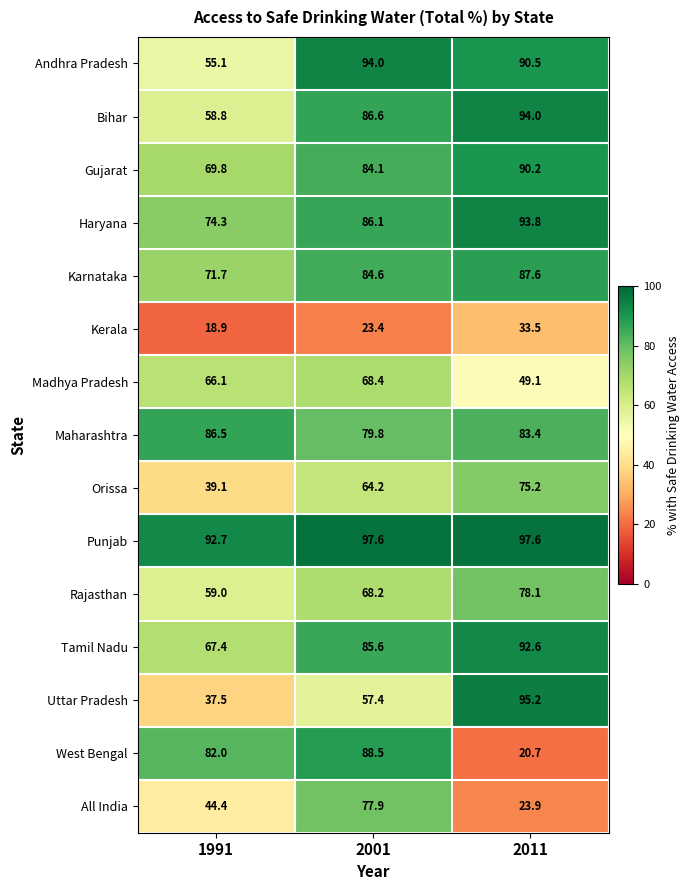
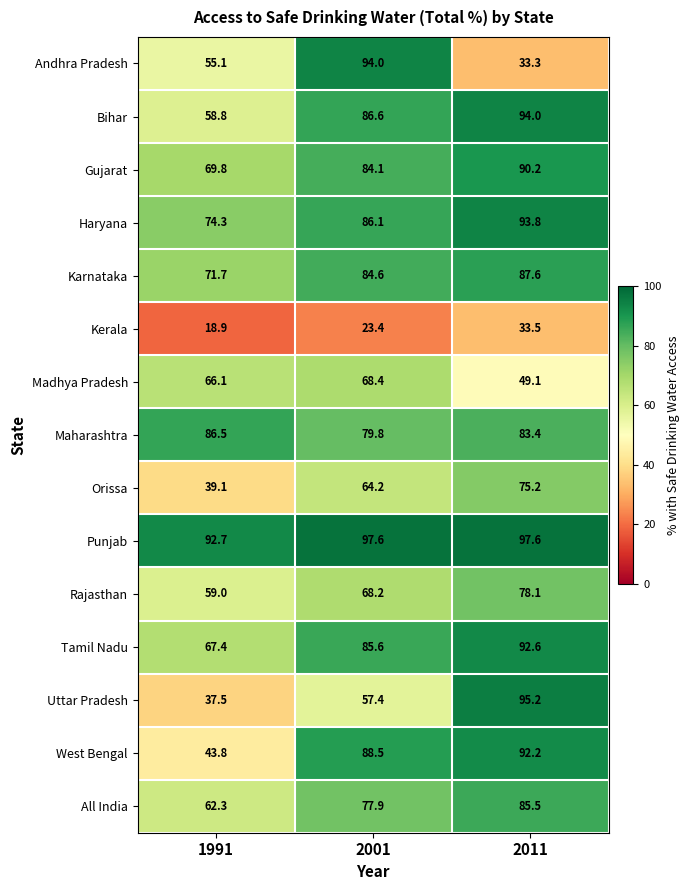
  {
    "Andhra Pradesh": {
      "1991": 55.1,
      "2001": 94.0,
-     "2011": 90.5
+     "2011": 33.3
    },
    "Bihar": {
      "1991": 58.8,
      "2001": 86.6,
      "2011": 94.0
    },
    "Gujarat": {
      "1991": 69.8,
      "2001": 84.1,
      "2011": 90.2
    },
    "Haryana": {
      "1991": 74.3,
      "2001": 86.1,
      "2011": 93.8
    },
    "Karnataka": {
      "1991": 71.7,
      "2001": 84.6,
      "2011": 87.6
    },
    "Kerala": {
      "1991": 18.9,
      "2001": 23.4,
      "2011": 33.5
    },
    "Madhya Pradesh": {
      "1991": 66.1,
      "2001": 68.4,
      "2011": 49.1
    },
    "Maharashtra": {
      "1991": 86.5,
      "2001": 79.8,
      "2011": 83.4
    },
    "Orissa": {
      "1991": 39.1,
      "2001": 64.2,
      "2011": 75.2
    },
    "Punjab": {
      "1991": 92.7,
      "2001": 97.6,
      "2011": 97.6
    },
    "Rajasthan": {
      "1991": 59.0,
      "2001": 68.2,
      "2011": 78.1
    },
    "Tamil Nadu": {
      "1991": 67.4,
      "2001": 85.6,
      "2011": 92.6
    },
    "Uttar Pradesh": {
      "1991": 37.5,
      "2001": 57.4,
      "2011": 95.2
    },
    "West Bengal": {
-     "1991": 82.0,
+     "1991": 43.8,
      "2001": 88.5,
-     "2011": 20.7
+     "2011": 92.2
    },
    "All India": {
-     "1991": 44.4,
+     "1991": 62.3,
      "2001": 77.9,
-     "2011": 23.9
+     "2011": 85.5
    }
  }
